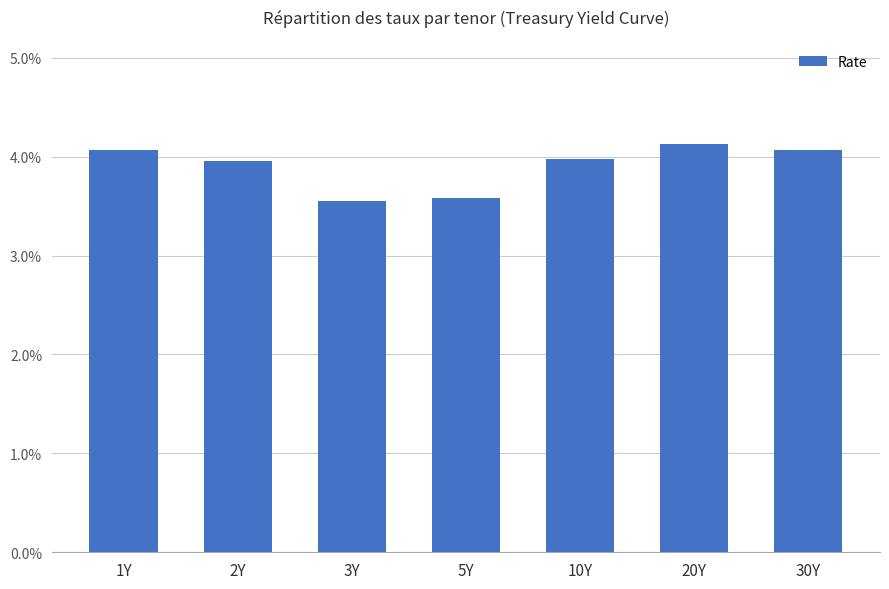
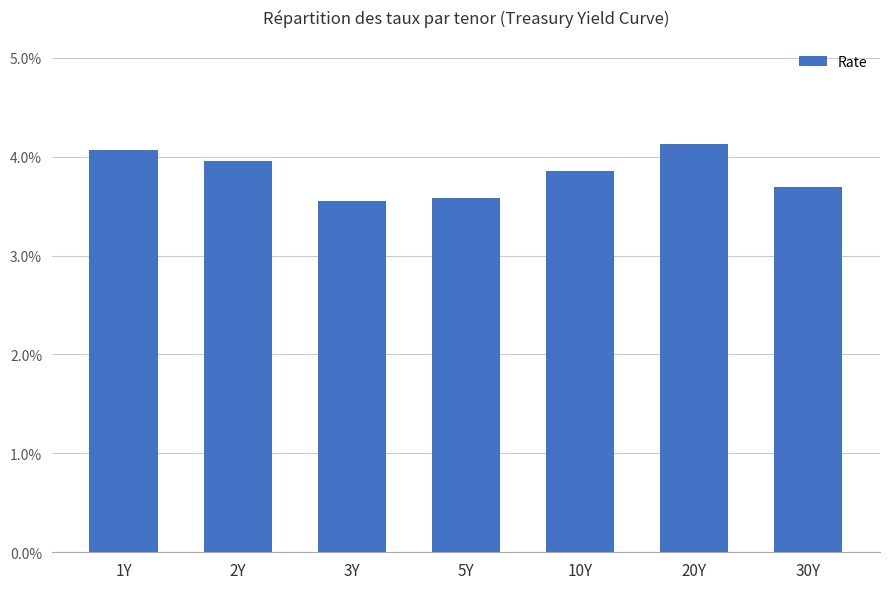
  {
    "1Y": "4.1%",
    "2Y": "4.0%",
    "3Y": "3.5%",
    "5Y": "3.6%",
-   "10Y": "4.0%",
+   "10Y": "3.9%",
    "20Y": "4.1%",
-   "30Y": "4.1%"
+   "30Y": "3.7%"
  }
